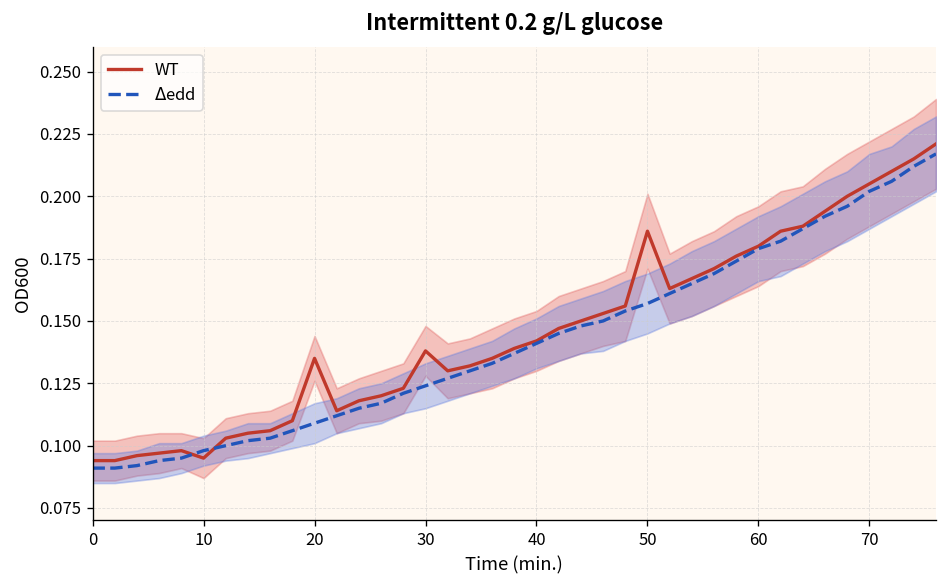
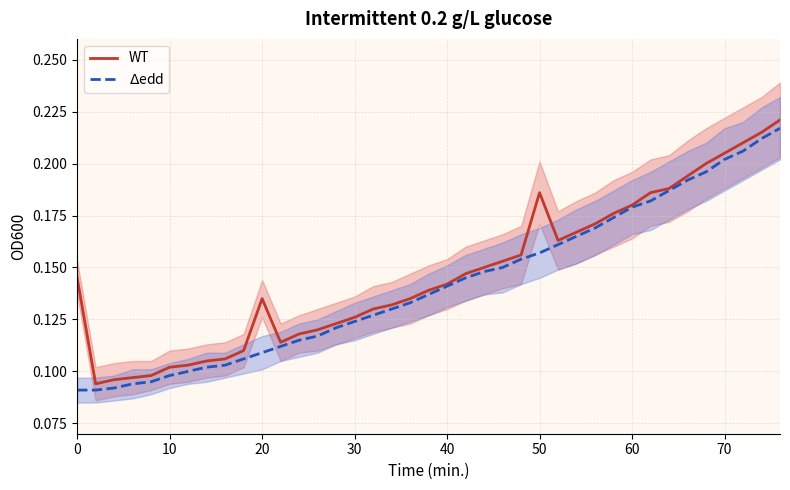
  {
    "WT": {
-     "0": 0.094,
-     "10": 0.095,
+     "0": 0.145,
+     "10": 0.102,
      "20": 0.135,
-     "30": 0.138,
+     "30": 0.126,
      "50": 0.186,
      "70": 0.205
    }
  }
